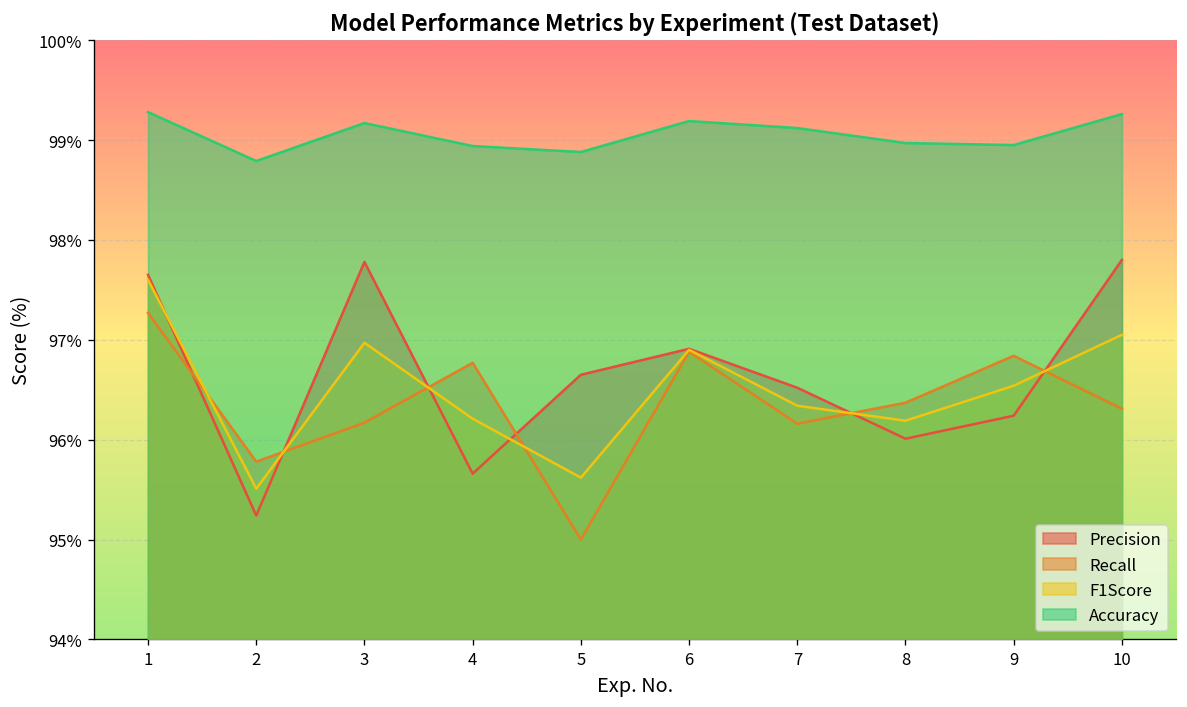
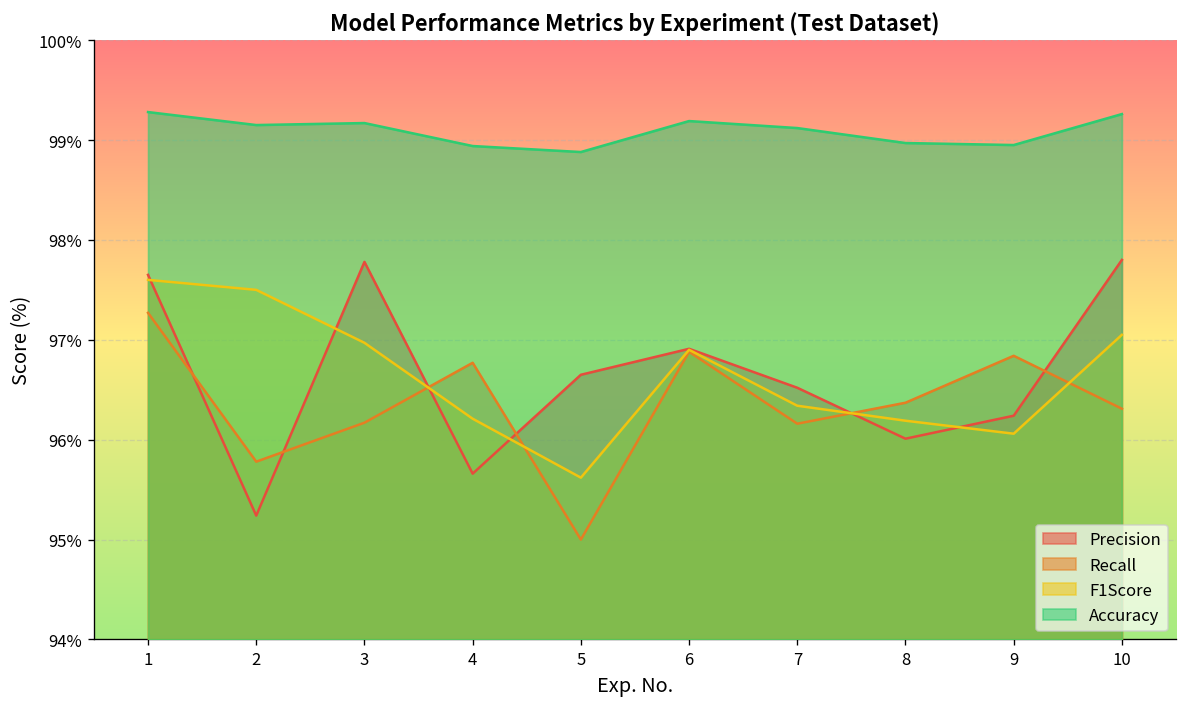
  {
    "F1Score": {
      "1": "97.6%",
-     "2": "95.5%",
+     "2": "97.5%",
      "3": "97.0%",
      "4": "96.2%",
      "5": "95.6%",
      "7": "96.3%",
      "8": "96.2%",
-     "9": "96.5%",
+     "9": "96.1%",
      "10": "97.1%"
    },
    "Accuracy": {
      "1": "99.3%",
-     "2": "98.8%",
+     "2": "99.2%",
      "3": "99.2%",
      "4": "98.9%",
      "5": "98.9%",
      "6": "99.2%",
      "7": "99.1%",
      "8": "99.0%",
      "9": "99.0%",
      "10": "99.3%"
    }
  }
